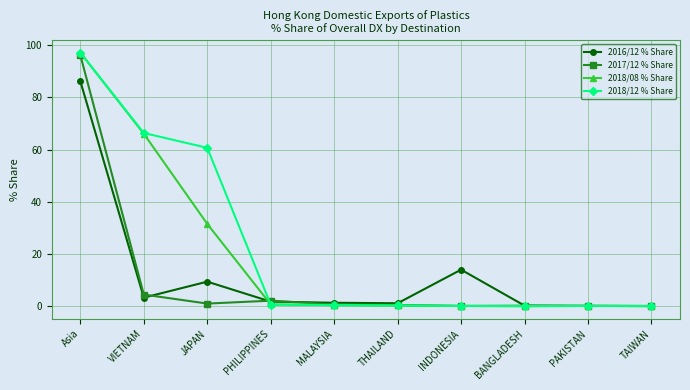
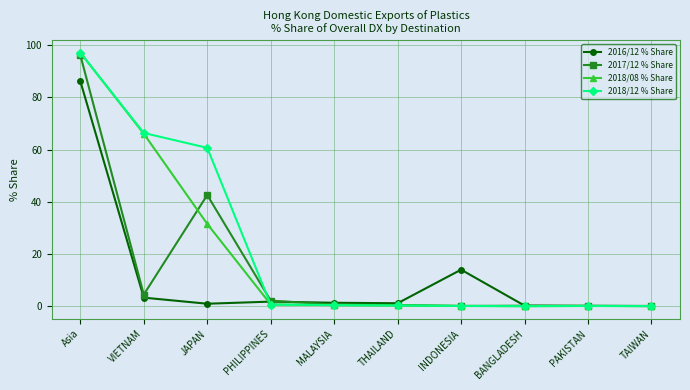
  {
    "2016/12 % Share": {
      "Asia": 86,
      "VIETNAM": 3,
-     "JAPAN": 9,
+     "JAPAN": 1,
      "INDONESIA": 14
    },
    "2017/12 % Share": {
      "VIETNAM": 4,
-     "JAPAN": 1
+     "JAPAN": 43
    },
    "2018/08 % Share": {
      "JAPAN": 32
    },
    "2018/12 % Share": {
      "JAPAN": 61
    }
  }
